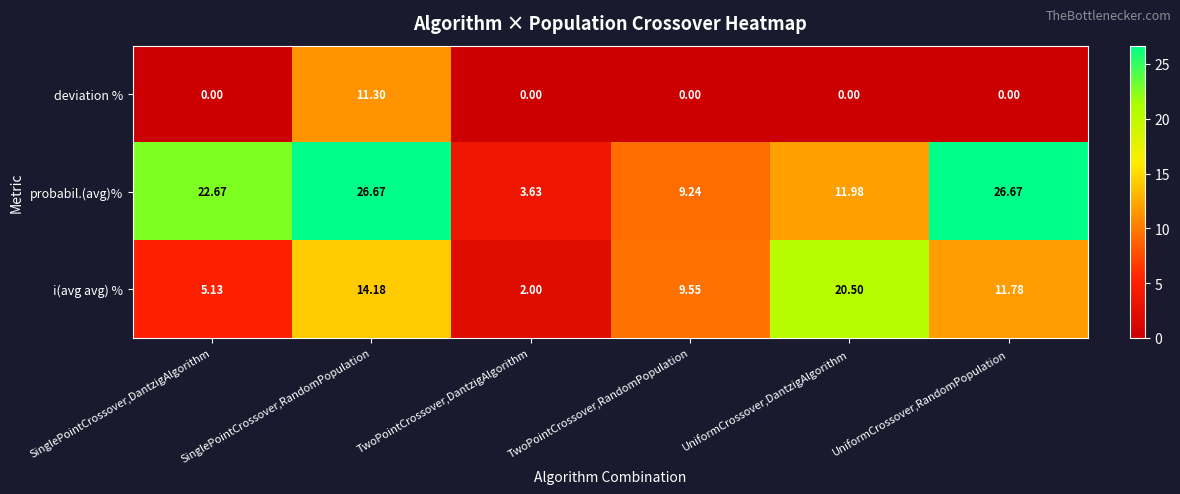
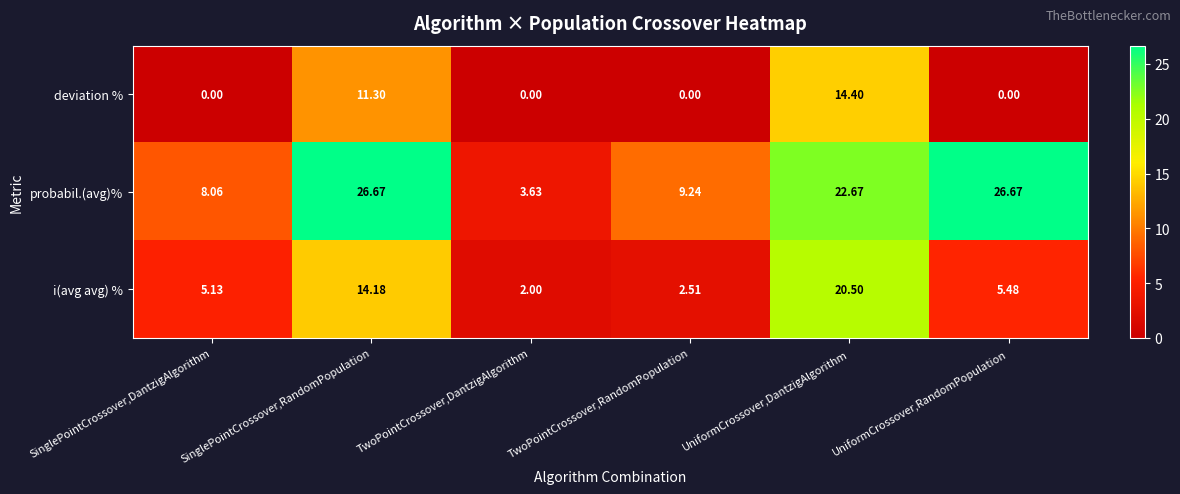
  {
    "deviation %": {
      "SinglePointCrossover,DantzigAlgorithm": 0.00,
      "SinglePointCrossover,RandomPopulation": 11.30,
      "TwoPointCrossover,DantzigAlgorithm": 0.00,
      "TwoPointCrossover,RandomPopulation": 0.00,
-     "UniformCrossover,DantzigAlgorithm": 0.00,
+     "UniformCrossover,DantzigAlgorithm": 14.40,
      "UniformCrossover,RandomPopulation": 0.00
    },
    "probabil.(avg)%": {
-     "SinglePointCrossover,DantzigAlgorithm": 22.67,
+     "SinglePointCrossover,DantzigAlgorithm": 8.06,
      "SinglePointCrossover,RandomPopulation": 26.67,
      "TwoPointCrossover,DantzigAlgorithm": 3.63,
      "TwoPointCrossover,RandomPopulation": 9.24,
-     "UniformCrossover,DantzigAlgorithm": 11.98,
+     "UniformCrossover,DantzigAlgorithm": 22.67,
      "UniformCrossover,RandomPopulation": 26.67
    },
    "i(avg avg) %": {
      "SinglePointCrossover,DantzigAlgorithm": 5.13,
      "SinglePointCrossover,RandomPopulation": 14.18,
      "TwoPointCrossover,DantzigAlgorithm": 2.00,
-     "TwoPointCrossover,RandomPopulation": 9.55,
+     "TwoPointCrossover,RandomPopulation": 2.51,
      "UniformCrossover,DantzigAlgorithm": 20.50,
-     "UniformCrossover,RandomPopulation": 11.78
+     "UniformCrossover,RandomPopulation": 5.48
    }
  }
